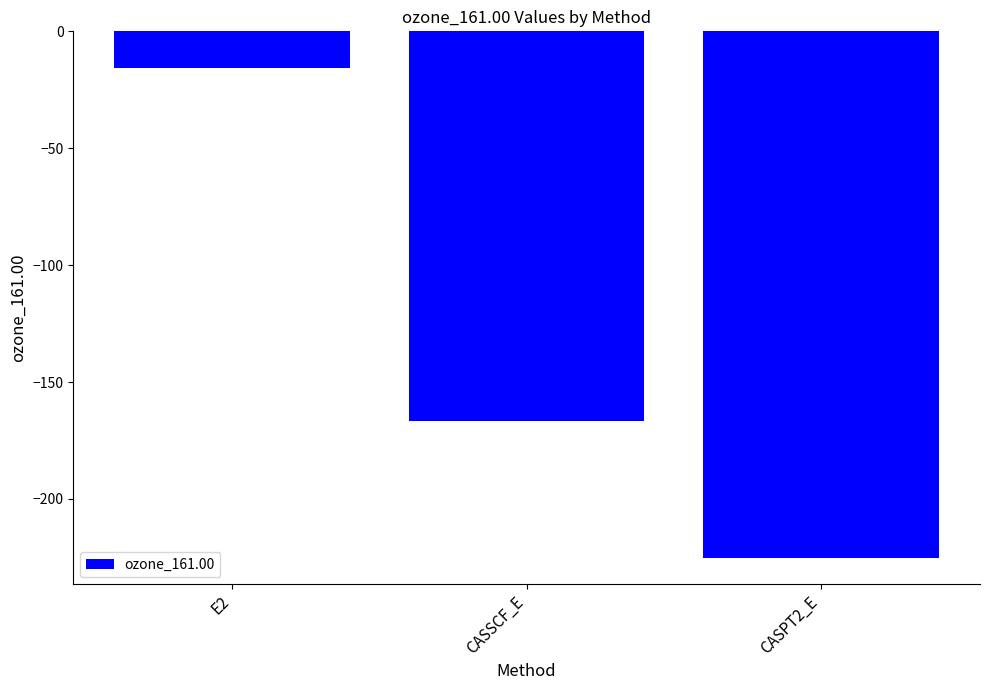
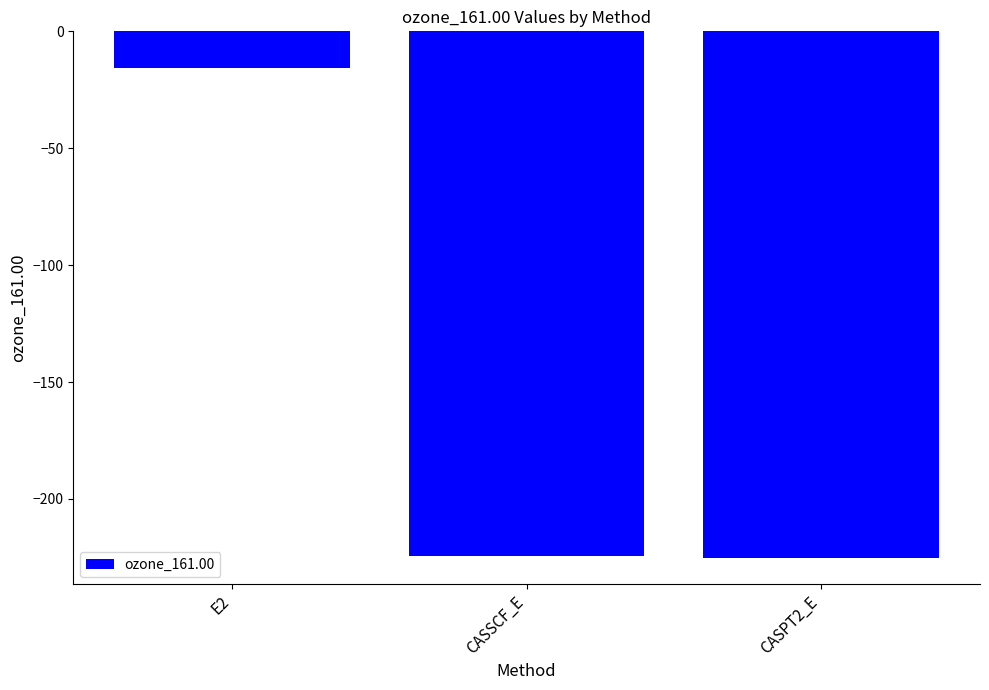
  {
    "E2": -16,
-   "CASSCF_E": -167,
+   "CASSCF_E": -225,
    "CASPT2_E": -225
  }
